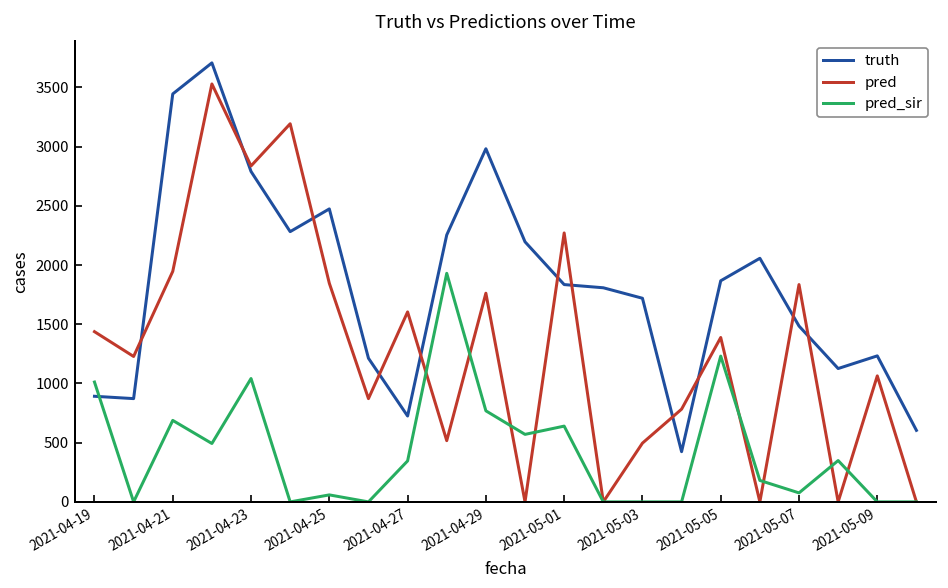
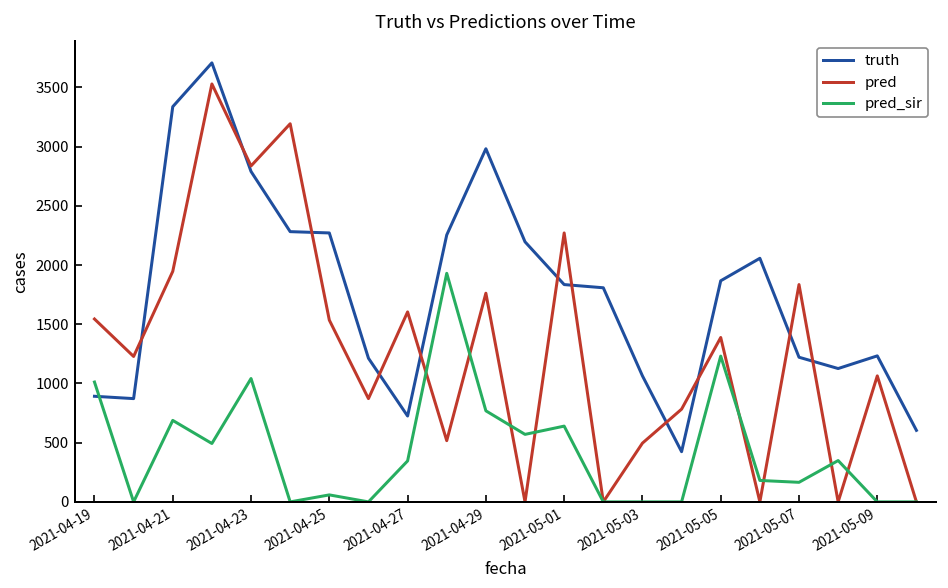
  {
    "truth": {
      "2021-04-19": 900,
-     "2021-04-21": 3400,
+     "2021-04-21": 3300,
      "2021-04-23": 2800,
-     "2021-04-25": 2500,
+     "2021-04-25": 2300,
      "2021-04-27": 700,
      "2021-04-29": 3000,
      "2021-05-01": 1800,
-     "2021-05-03": 1700,
+     "2021-05-03": 1100,
      "2021-05-05": 1900,
-     "2021-05-07": 1500,
+     "2021-05-07": 1200,
      "2021-05-09": 1200
    },
    "pred": {
-     "2021-04-19": 1400,
+     "2021-04-19": 1500,
      "2021-04-21": 1900,
      "2021-04-23": 2800,
-     "2021-04-25": 1800,
+     "2021-04-25": 1500,
      "2021-04-27": 1600,
      "2021-04-29": 1800,
      "2021-05-01": 2300,
      "2021-05-03": 500,
      "2021-05-05": 1400,
      "2021-05-07": 1800,
      "2021-05-09": 1100
    },
    "pred_sir": {
      "2021-04-19": 1000,
      "2021-04-21": 700,
      "2021-04-23": 1000,
      "2021-04-25": 100,
      "2021-04-27": 300,
      "2021-04-29": 800,
      "2021-05-01": 600,
      "2021-05-03": 0,
      "2021-05-05": 1200,
-     "2021-05-07": 100,
+     "2021-05-07": 200,
      "2021-05-09": 0
    }
  }
